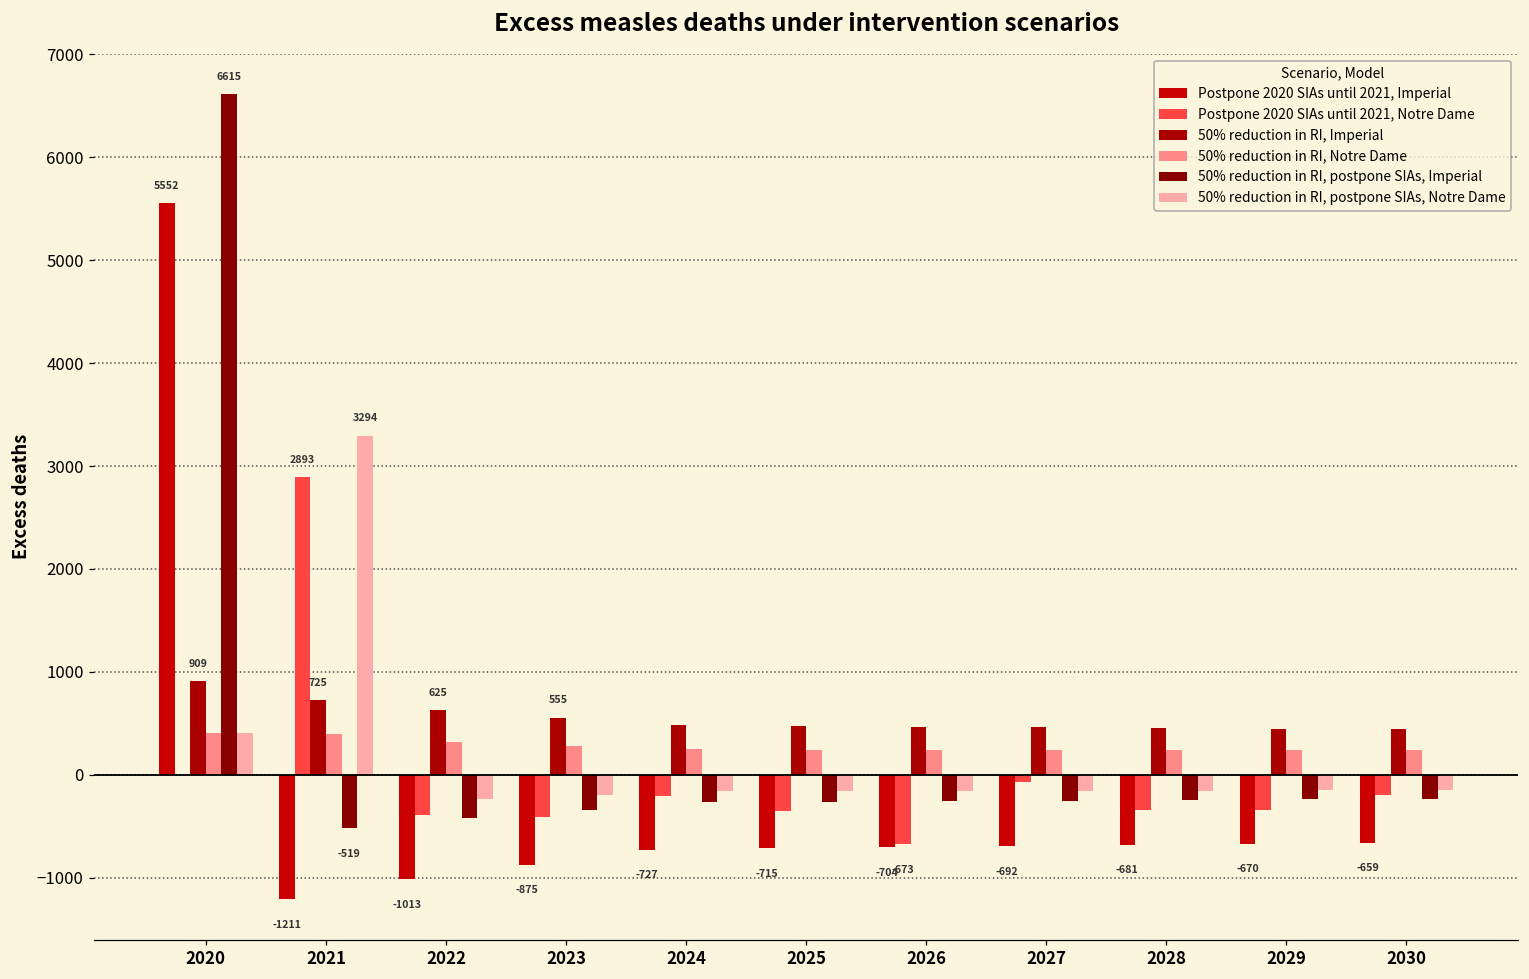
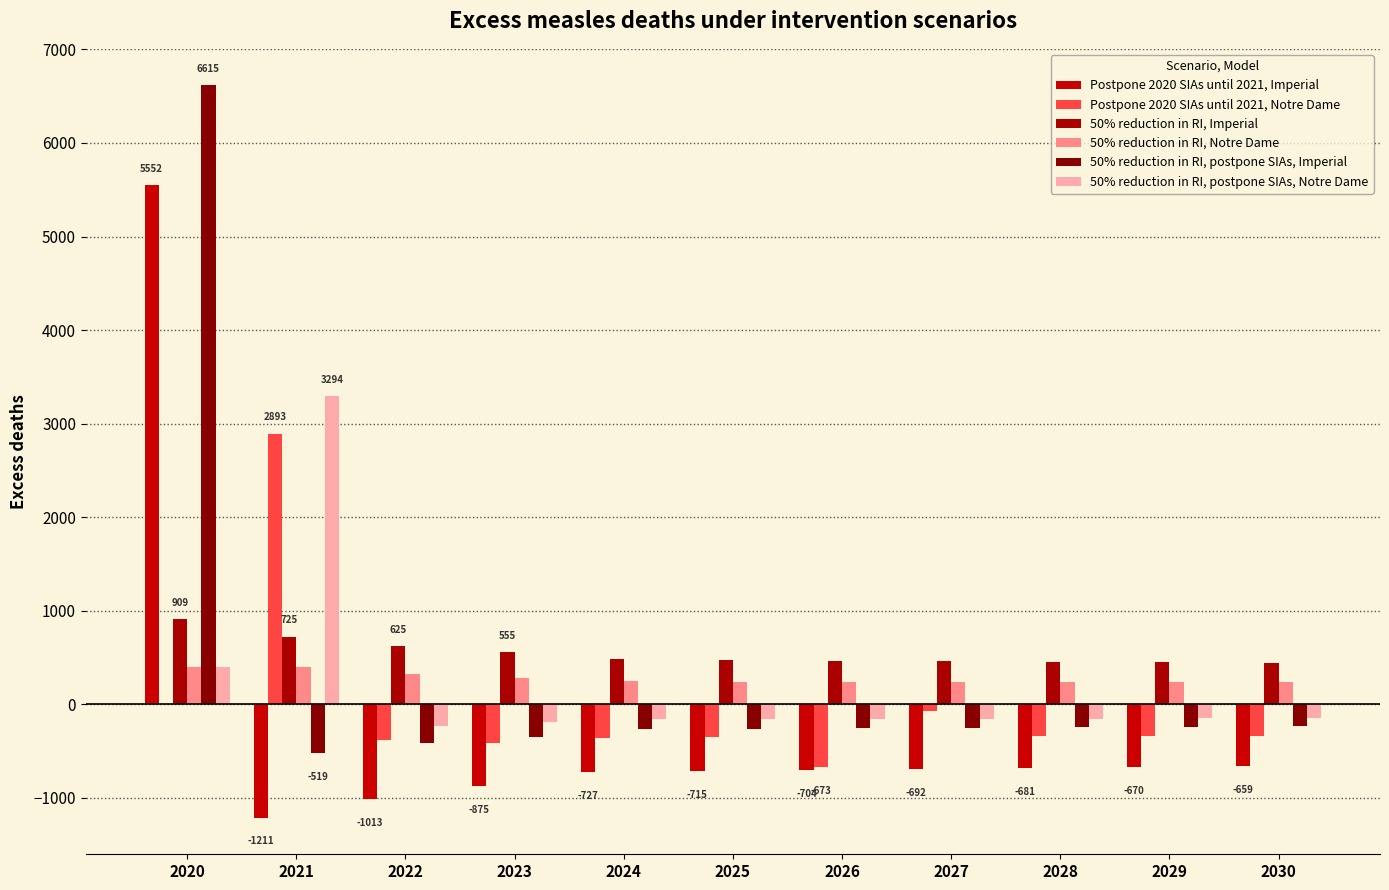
  {
    "Postpone 2020 SIAs until 2021, Notre Dame": {
      "2020": 0,
      "2022": -400,
      "2023": -400,
-     "2024": -200,
+     "2024": -400,
      "2025": -300,
      "2027": -100,
      "2028": -300,
      "2029": -300,
-     "2030": -200
+     "2030": -300
    }
  }
